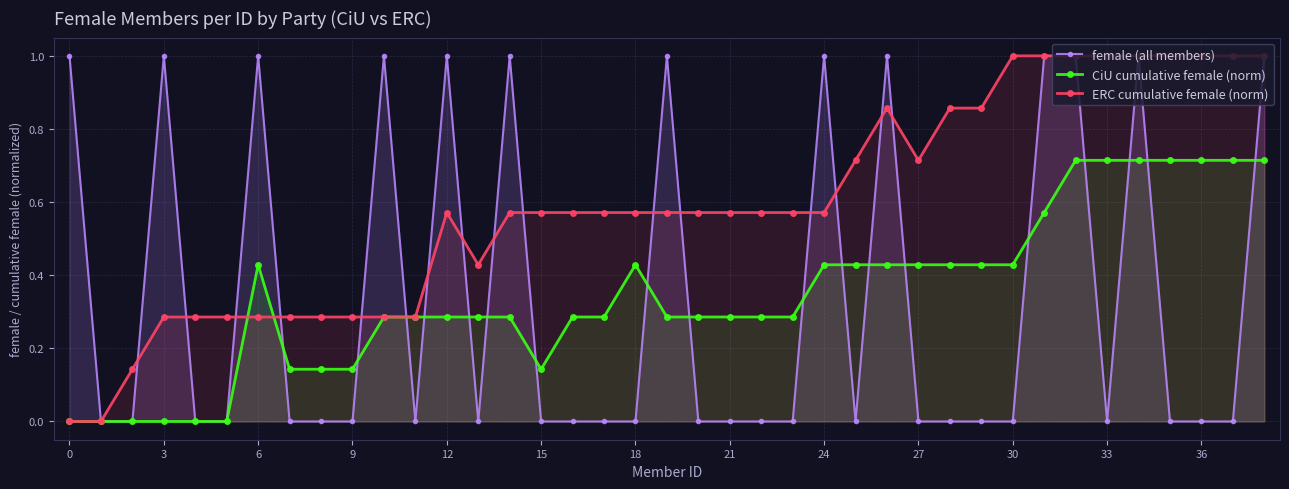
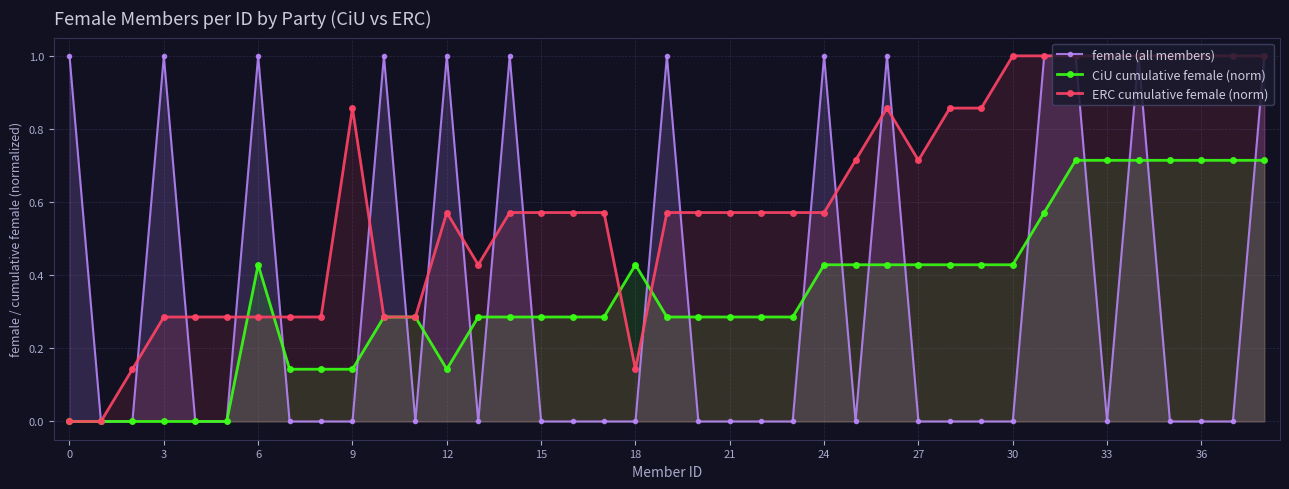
  {
    "female (all members)": {
      "0": 1.00,
      "3": 1.00,
      "6": 1.00,
      "9": 0.00,
      "12": 1.00,
      "15": 0.00,
      "18": 0.00,
      "21": 0.00,
      "24": 1.00,
      "27": 0.00,
      "30": 0.00,
      "33": 0.00,
      "36": 0.00
    },
    "CiU cumulative female (norm)": {
      "3": 0.00,
      "6": 0.43,
      "9": 0.14,
-     "12": 0.29,
-     "15": 0.14,
+     "12": 0.14,
+     "15": 0.29,
      "18": 0.43,
      "21": 0.29,
      "24": 0.43,
      "27": 0.43,
      "30": 0.43,
      "33": 0.71,
      "36": 0.71
    },
    "ERC cumulative female (norm)": {
      "3": 0.29,
      "6": 0.29,
-     "9": 0.29,
+     "9": 0.86,
      "12": 0.57,
      "15": 0.57,
-     "18": 0.57,
+     "18": 0.14,
      "21": 0.57,
      "24": 0.57,
      "27": 0.71,
      "30": 1.00
    }
  }
